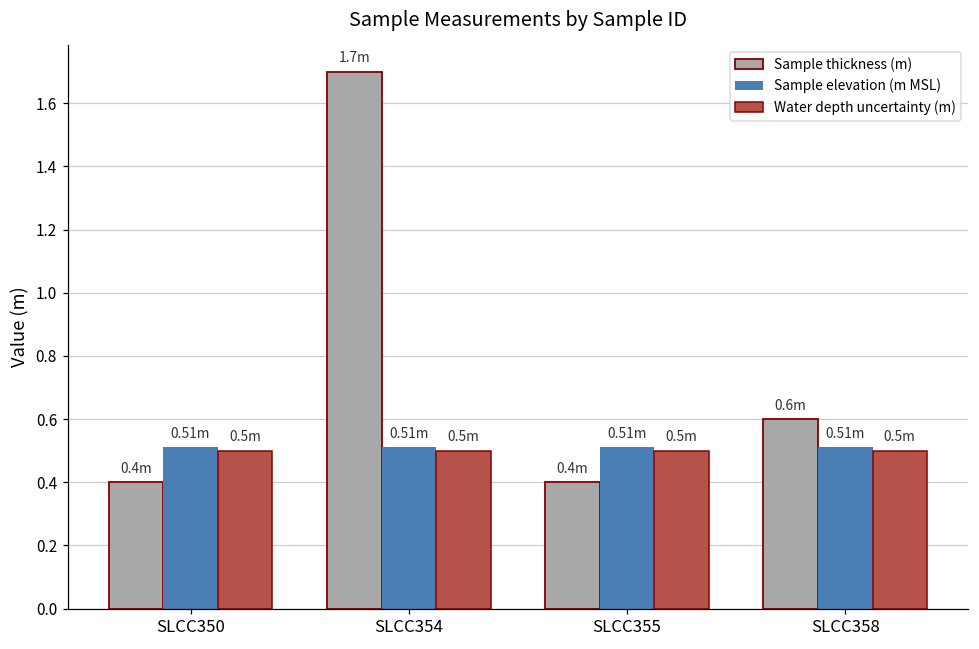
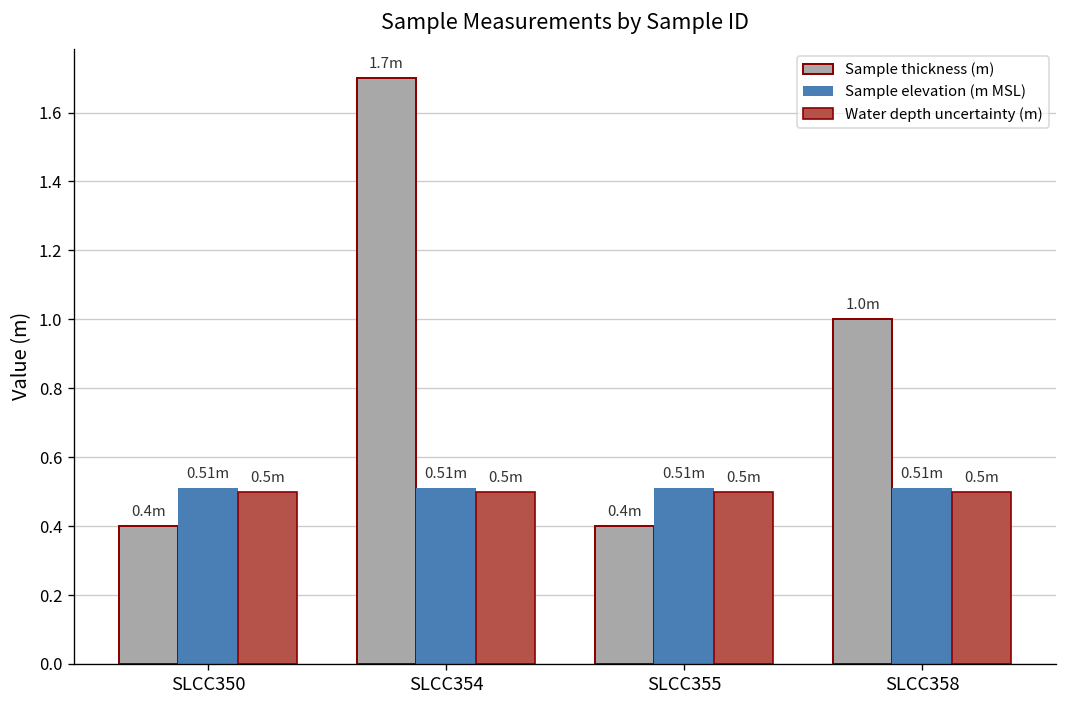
  {
    "Sample thickness (m)": {
      "SLCC350": "0.4m",
      "SLCC354": "1.7m",
      "SLCC355": "0.4m",
-     "SLCC358": "0.6m"
+     "SLCC358": "1.0m"
    },
    "Sample elevation (m MSL)": {
      "SLCC350": "0.51m",
      "SLCC354": "0.51m",
      "SLCC355": "0.51m",
      "SLCC358": "0.51m"
    },
    "Water depth uncertainty (m)": {
      "SLCC350": "0.5m",
      "SLCC354": "0.5m",
      "SLCC355": "0.5m",
      "SLCC358": "0.5m"
    }
  }
